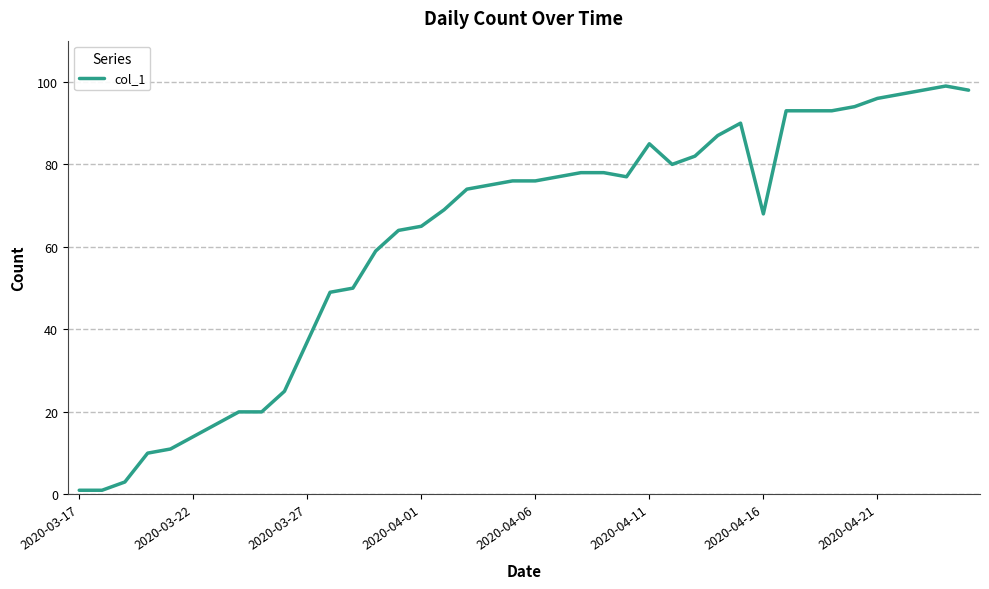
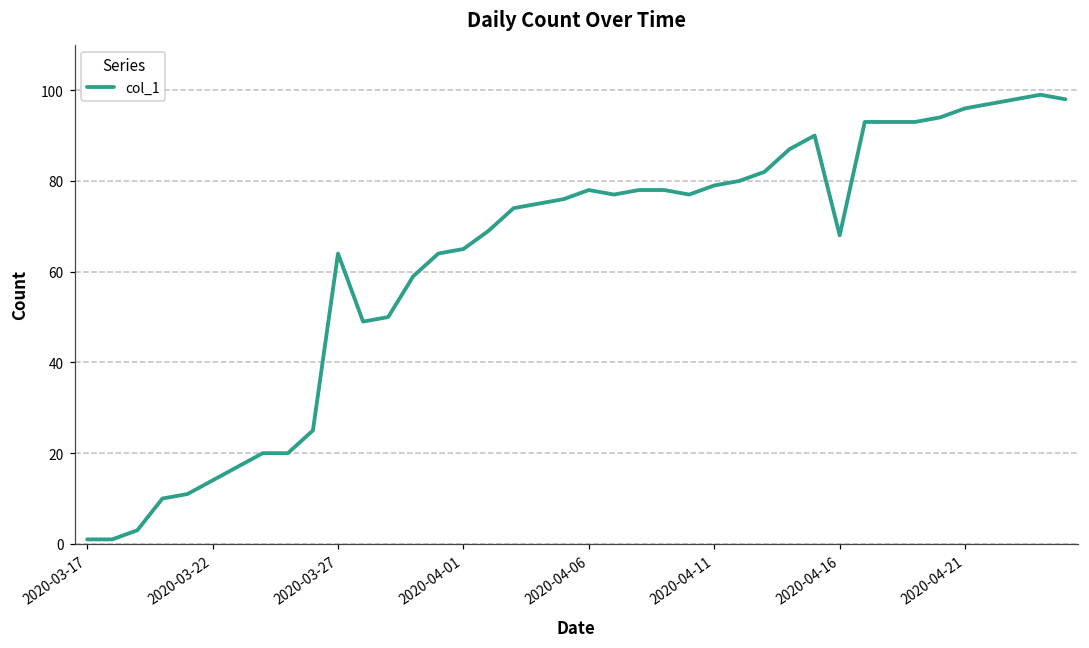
  {
    "2020-03-17": 1,
    "2020-03-22": 14,
-   "2020-03-27": 37,
+   "2020-03-27": 64,
    "2020-04-01": 65,
-   "2020-04-06": 76,
-   "2020-04-11": 85,
+   "2020-04-06": 78,
+   "2020-04-11": 79,
    "2020-04-16": 68,
    "2020-04-21": 96
  }
